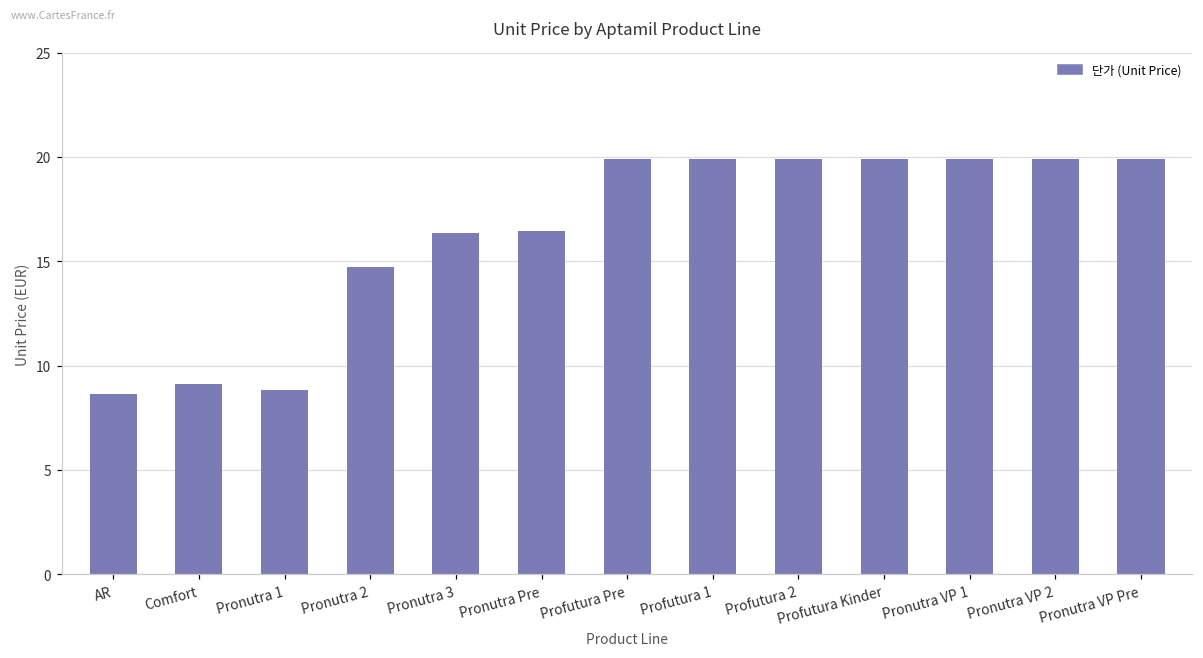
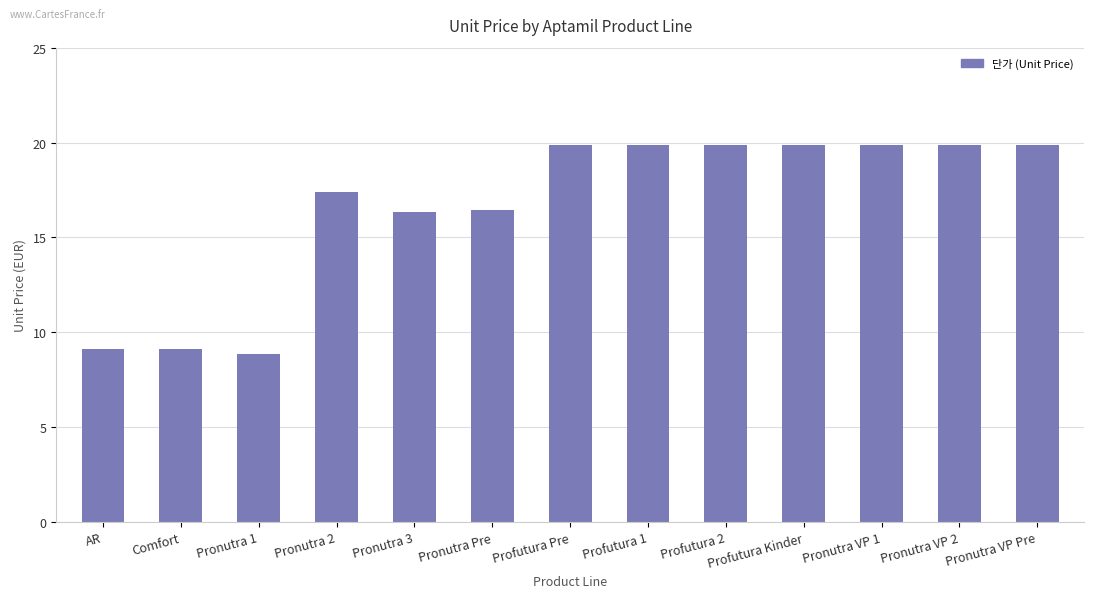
  {
-   "AR": 8.6,
+   "AR": 9.1,
    "Comfort": 9.1,
    "Pronutra 1": 8.9,
-   "Pronutra 2": 14.7,
+   "Pronutra 2": 17.4,
    "Pronutra 3": 16.3,
    "Pronutra Pre": 16.4,
    "Profutura Pre": 19.9,
    "Profutura 1": 19.9,
    "Profutura 2": 19.9,
    "Profutura Kinder": 19.9,
    "Pronutra VP 1": 19.9,
    "Pronutra VP 2": 19.9,
    "Pronutra VP Pre": 19.9
  }
